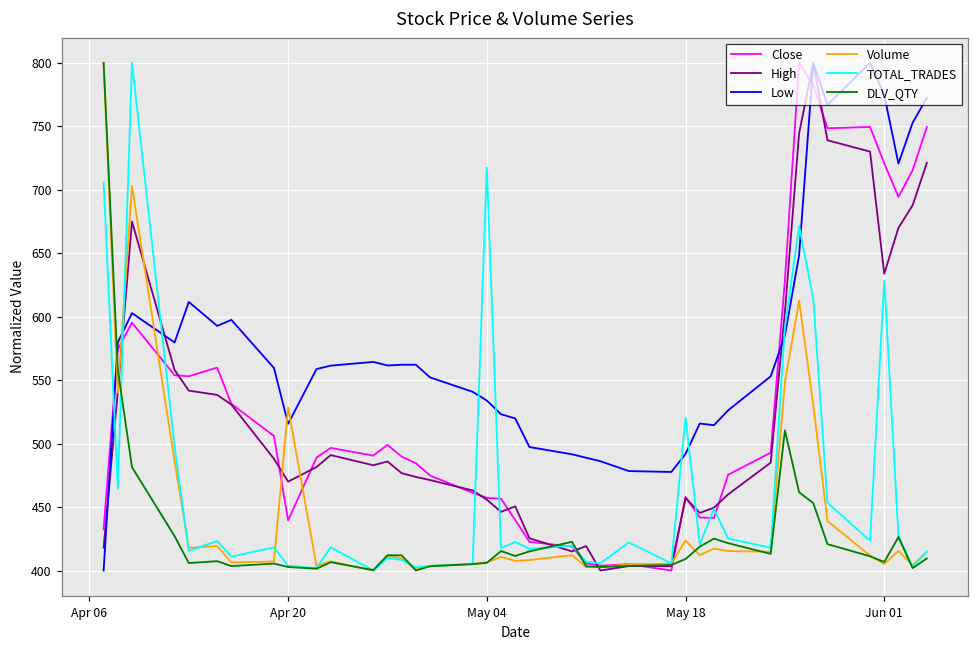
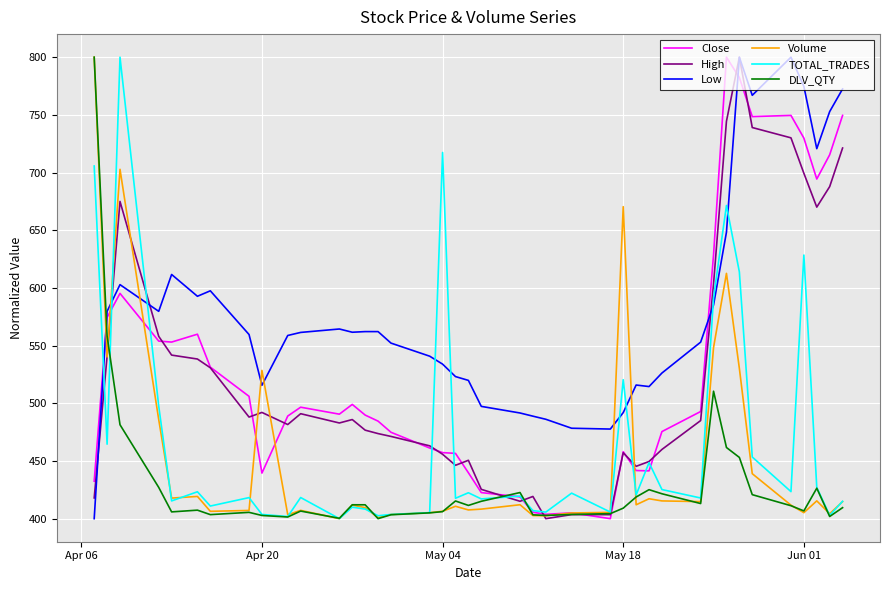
  {
    "Close": {
      "Apr 20": 439,
-     "Jun 01": 721
+     "Jun 01": 730
    },
    "High": {
-     "Apr 20": 470,
-     "Jun 01": 634
+     "Apr 20": 492,
+     "Jun 01": 699
    },
    "Low": {
      "Apr 20": 516,
      "May 04": 534,
      "May 18": 492
    },
    "Volume": {
      "Apr 20": 529,
-     "May 18": 424
+     "May 18": 670
    },
    "TOTAL_TRADES": {
      "May 04": 717,
      "May 18": 520,
      "Jun 01": 628
    },
    "DLV_QTY": {
      "May 18": 409
    }
  }
